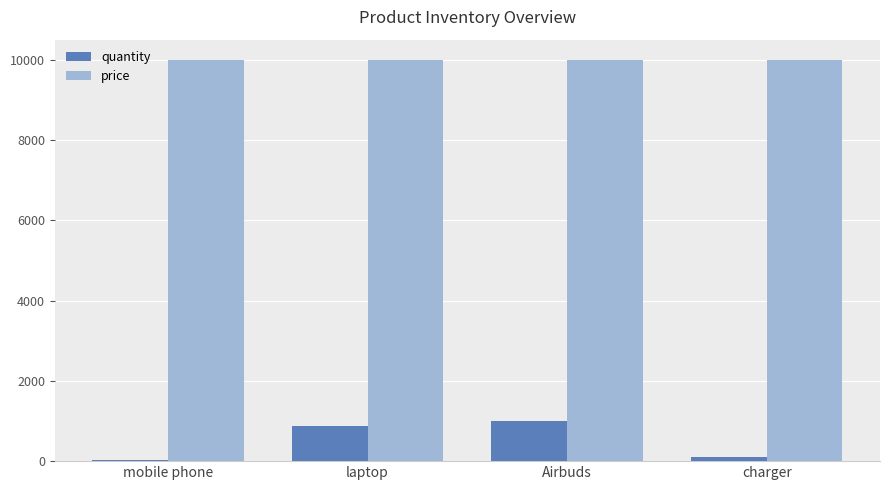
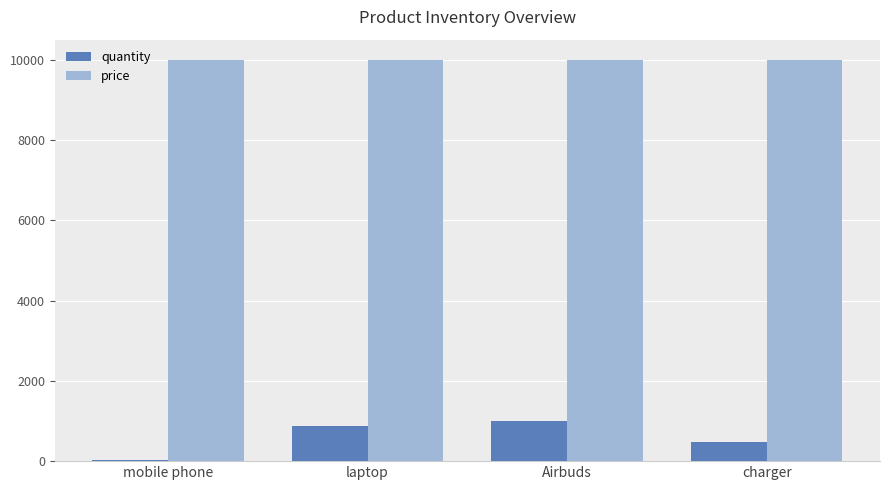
  {
    "quantity": {
      "laptop": 900,
      "Airbuds": 1000,
-     "charger": 100
+     "charger": 500
    },
    "price": {
      "mobile phone": 10000,
      "laptop": 10000,
      "Airbuds": 10000,
      "charger": 10000
    }
  }
